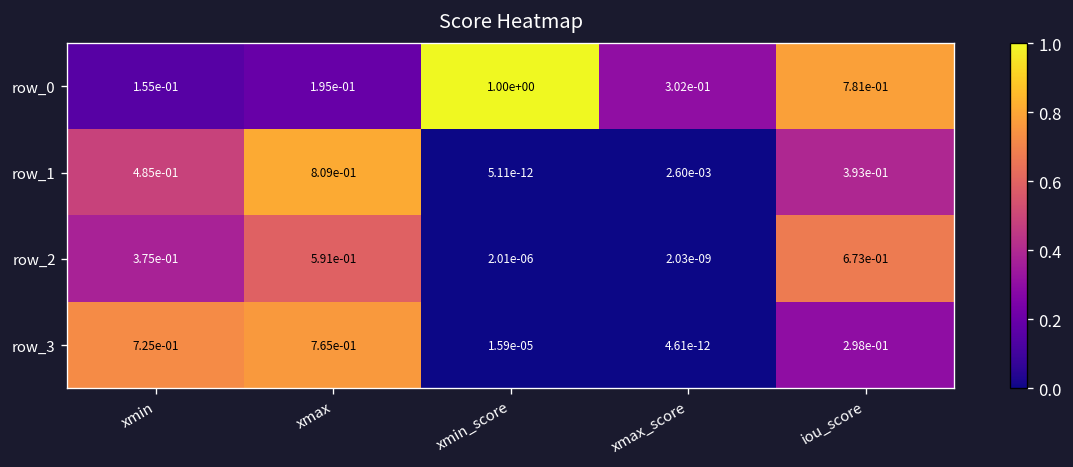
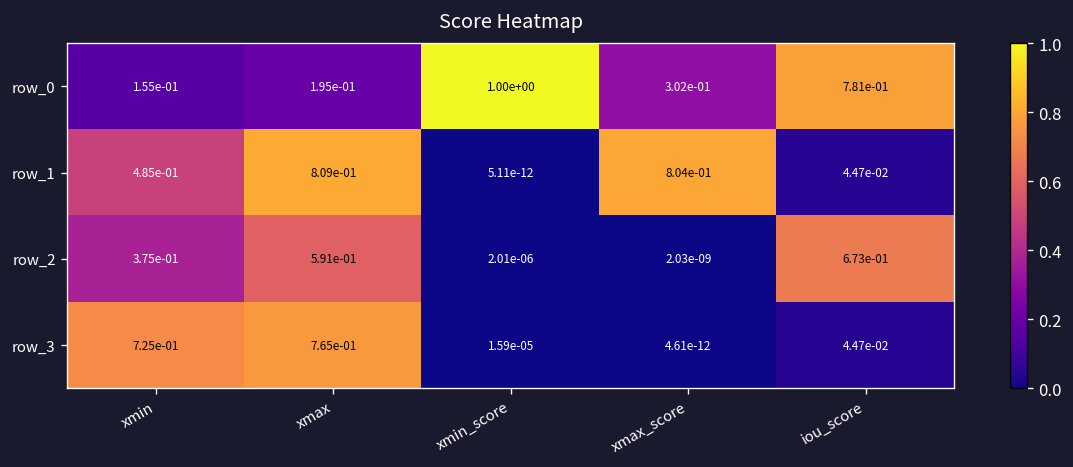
  {
    "row_0": {
      "xmin": "1.55e-01",
      "xmax": "1.95e-01",
      "xmin_score": "1.00e+00",
      "xmax_score": "3.02e-01",
      "iou_score": "7.81e-01"
    },
    "row_1": {
      "xmin": "4.85e-01",
      "xmax": "8.09e-01",
      "xmin_score": "5.11e-12",
-     "xmax_score": "2.60e-03",
-     "iou_score": "3.93e-01"
+     "xmax_score": "8.04e-01",
+     "iou_score": "4.47e-02"
    },
    "row_2": {
      "xmin": "3.75e-01",
      "xmax": "5.91e-01",
      "xmin_score": "2.01e-06",
      "xmax_score": "2.03e-09",
      "iou_score": "6.73e-01"
    },
    "row_3": {
      "xmin": "7.25e-01",
      "xmax": "7.65e-01",
      "xmin_score": "1.59e-05",
      "xmax_score": "4.61e-12",
-     "iou_score": "2.98e-01"
+     "iou_score": "4.47e-02"
    }
  }
